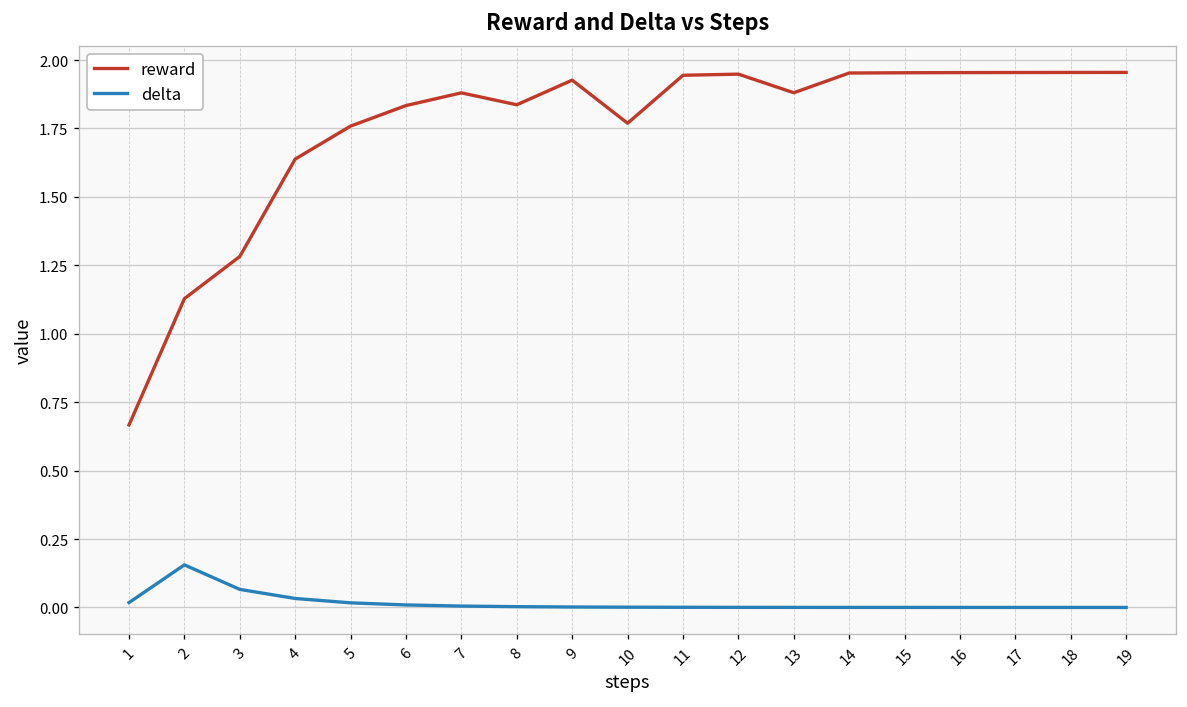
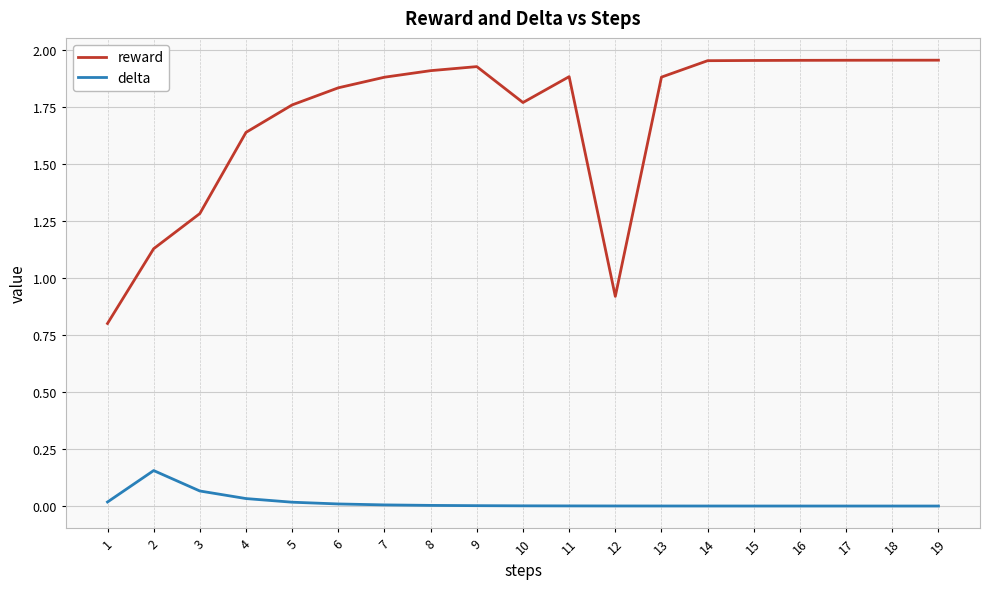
  {
    "reward": {
-     "1": 0.67,
+     "1": 0.80,
      "2": 1.13,
      "3": 1.28,
      "4": 1.64,
      "5": 1.76,
      "6": 1.83,
      "7": 1.88,
-     "8": 1.84,
+     "8": 1.91,
      "9": 1.93,
      "10": 1.77,
-     "11": 1.94,
-     "12": 1.95,
+     "11": 1.88,
+     "12": 0.92,
      "13": 1.88,
      "14": 1.95,
      "15": 1.95,
      "16": 1.95,
      "17": 1.95,
      "18": 1.95,
      "19": 1.95
    },
    "delta": {
      "1": 0.02,
      "2": 0.16,
      "3": 0.07,
      "4": 0.03,
      "5": 0.02,
      "6": 0.01,
      "7": 0.00,
      "8": 0.00,
      "9": 0.00,
      "10": 0.00,
      "11": 0.00,
      "12": 0.00,
      "13": 0.00,
      "14": 0.00,
      "15": 0.00,
      "16": 0.00,
      "17": 0.00,
      "18": 0.00,
      "19": 0.00
    }
  }
